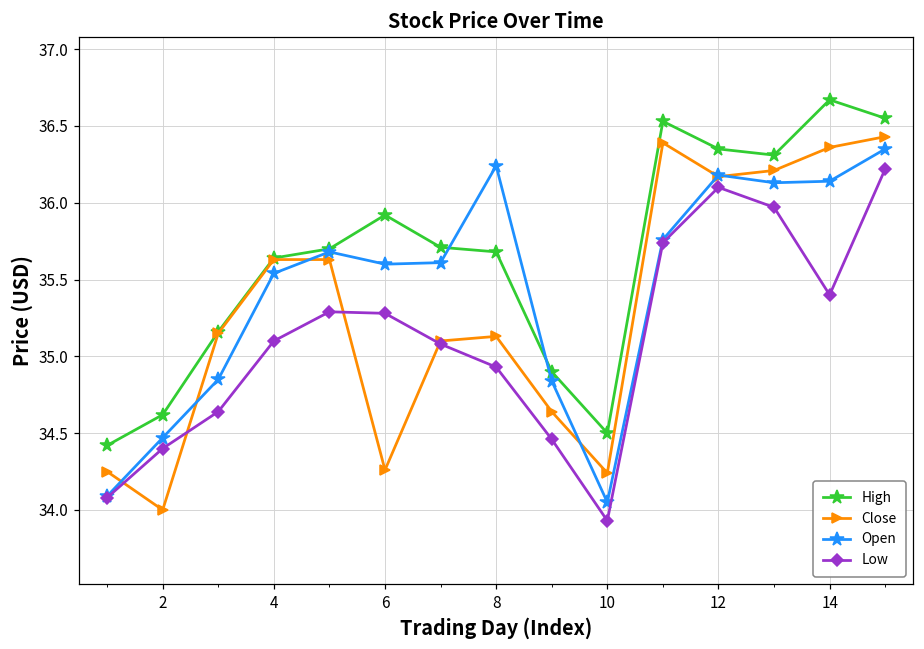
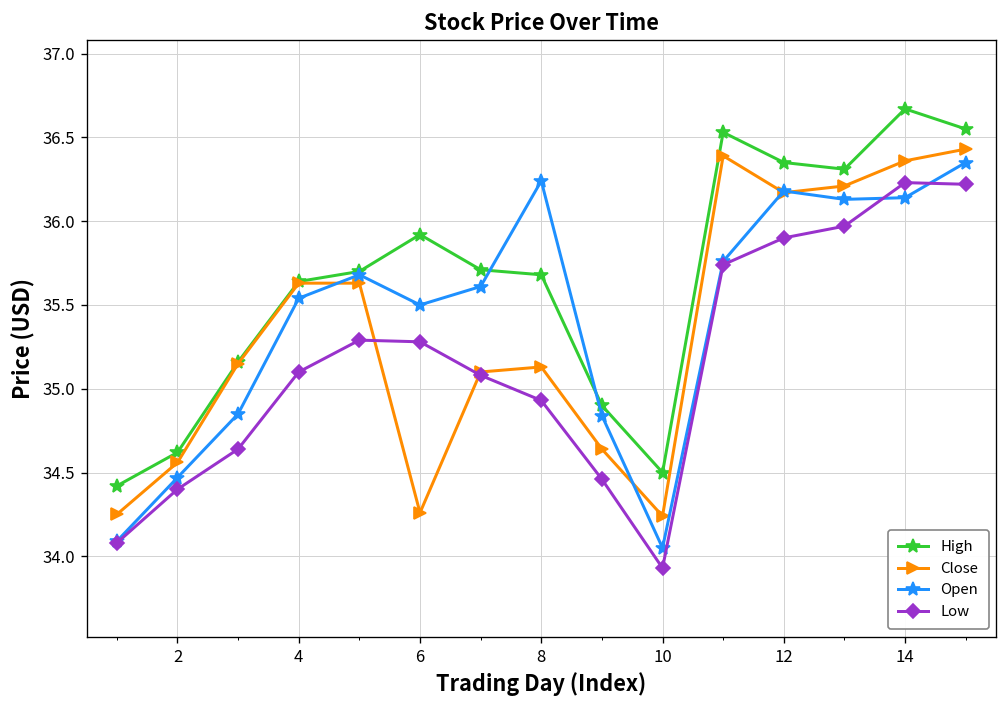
  {
    "High": {
      "2": 34.62,
      "6": 35.92,
      "8": 35.68,
      "10": 34.50,
      "12": 36.35,
      "14": 36.67
    },
    "Close": {
-     "2": 34.00,
+     "2": 34.56,
      "6": 34.26,
      "8": 35.13,
      "10": 34.24,
      "14": 36.36
    },
    "Open": {
      "2": 34.47,
      "4": 35.54,
-     "6": 35.6,
+     "6": 35.5,
      "8": 36.24,
      "10": 34.05,
      "14": 36.14
    },
    "Low": {
      "2": 34.40,
      "4": 35.10,
      "6": 35.28,
      "8": 34.93,
      "10": 33.93,
-     "12": 36.1,
-     "14": 35.40
+     "12": 35.9,
+     "14": 36.23
    }
  }
